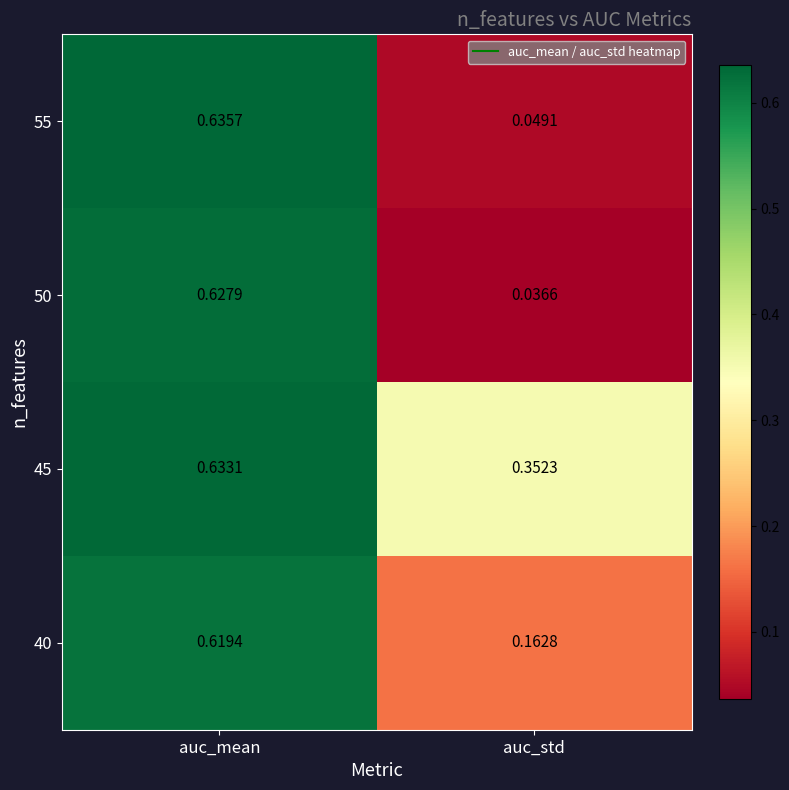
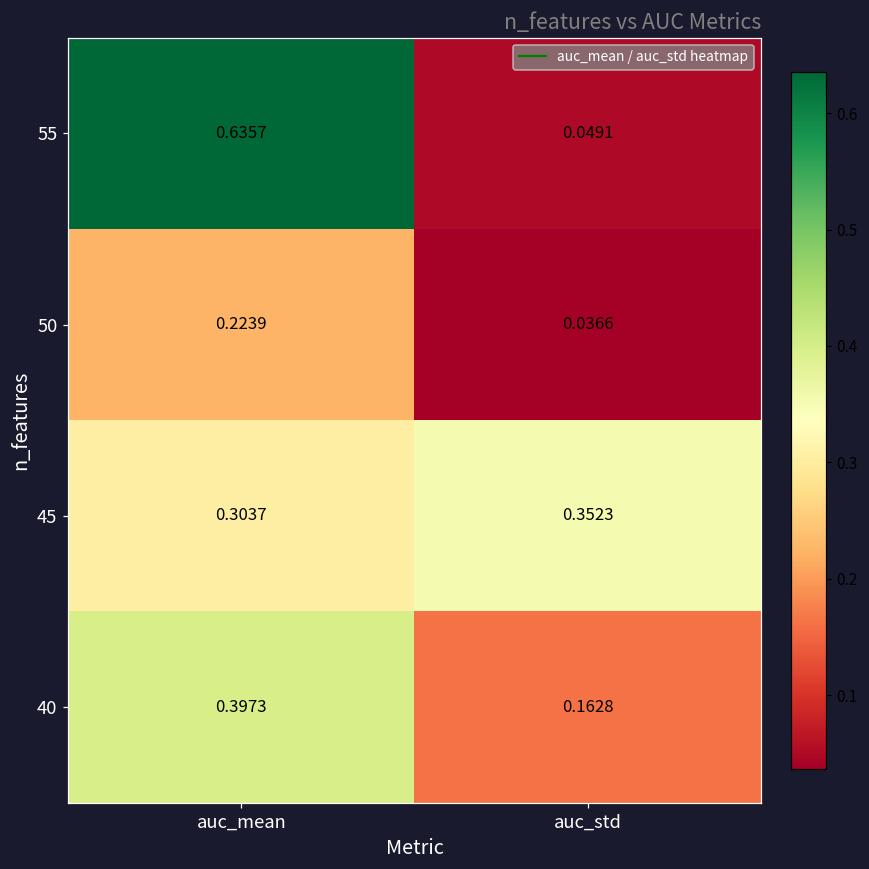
  {
    "55": {
      "auc_mean": 0.6357,
      "auc_std": 0.0491
    },
    "50": {
-     "auc_mean": 0.6279,
+     "auc_mean": 0.2239,
      "auc_std": 0.0366
    },
    "45": {
-     "auc_mean": 0.6331,
+     "auc_mean": 0.3037,
      "auc_std": 0.3523
    },
    "40": {
-     "auc_mean": 0.6194,
+     "auc_mean": 0.3973,
      "auc_std": 0.1628
    }
  }
